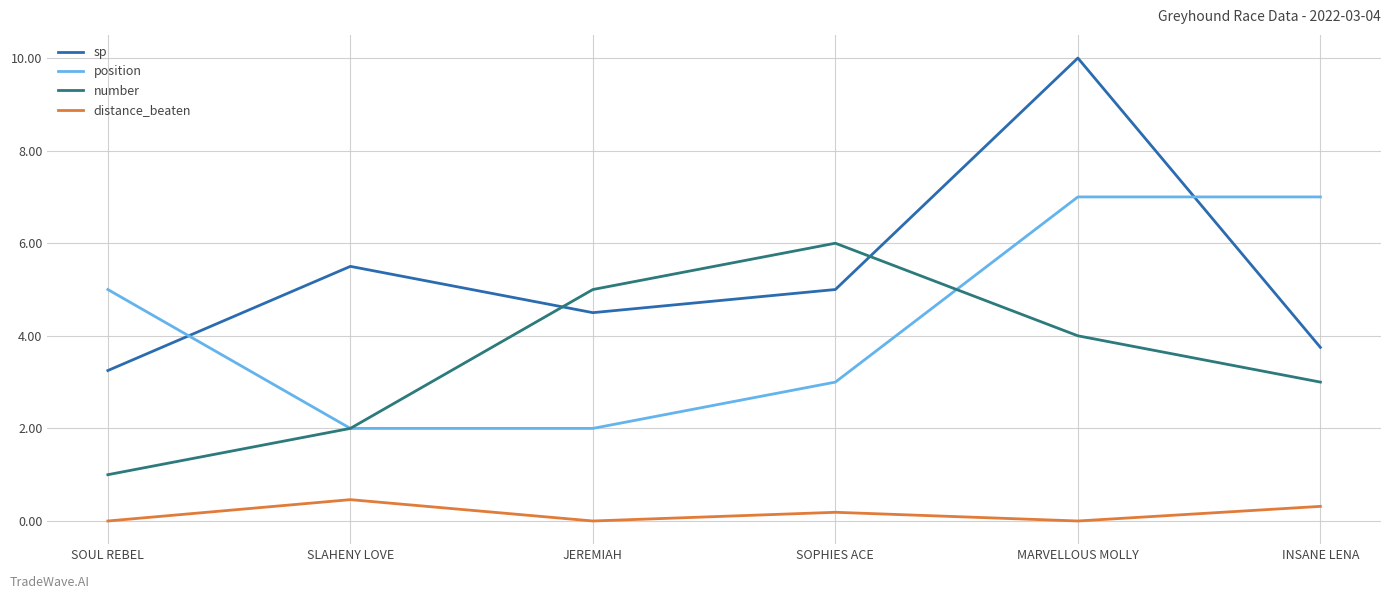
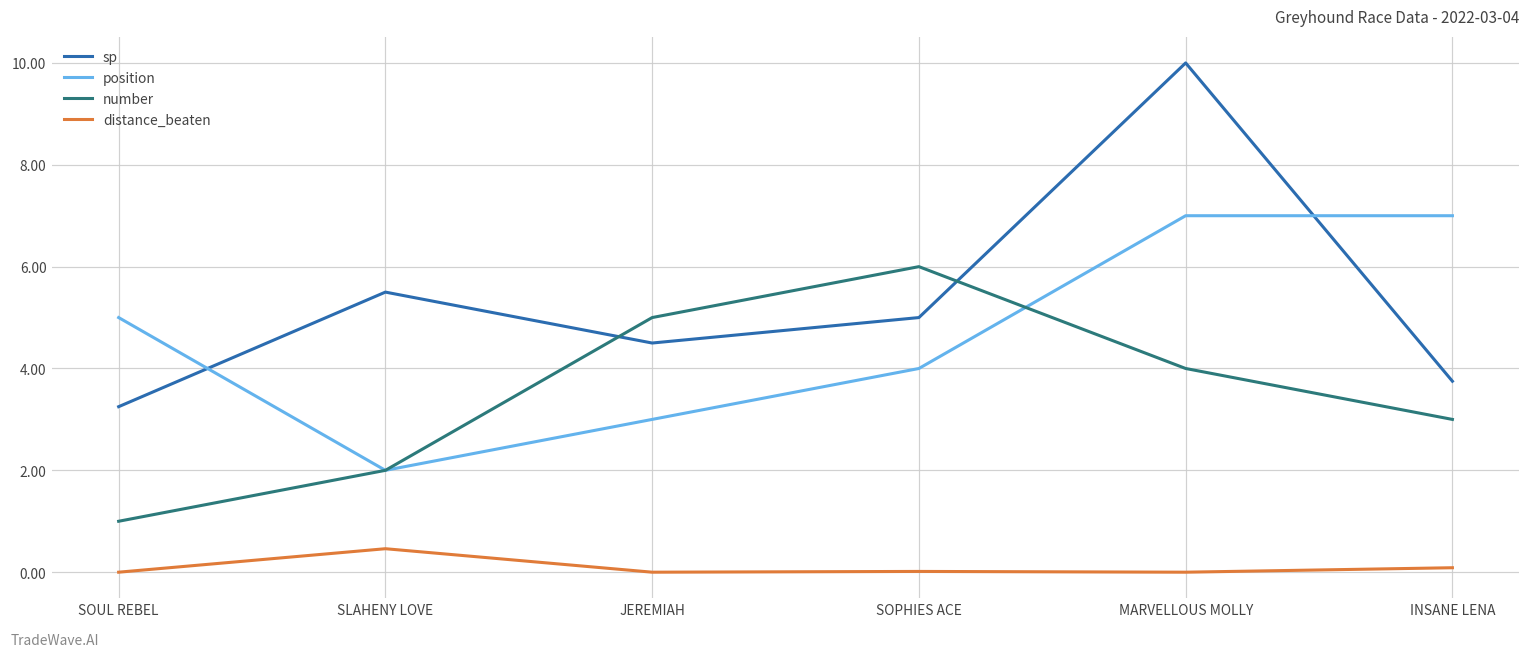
  {
    "position": {
      "SOUL REBEL": 5,
-     "JEREMIAH": 2,
-     "SOPHIES ACE": 3,
+     "JEREMIAH": 3,
+     "SOPHIES ACE": 4,
      "MARVELLOUS MOLLY": 7,
      "INSANE LENA": 7
    },
    "distance_beaten": {
      "SOUL REBEL": 0.0,
      "SLAHENY LOVE": 0.5,
      "JEREMIAH": 0.0,
-     "SOPHIES ACE": 0.2,
+     "SOPHIES ACE": 0.0,
      "MARVELLOUS MOLLY": 0.0,
-     "INSANE LENA": 0.3
+     "INSANE LENA": 0.1
    }
  }
